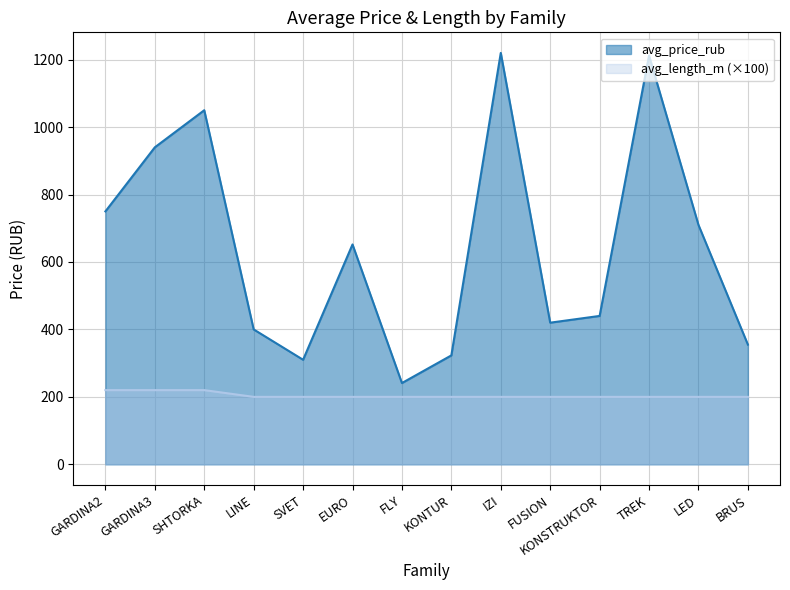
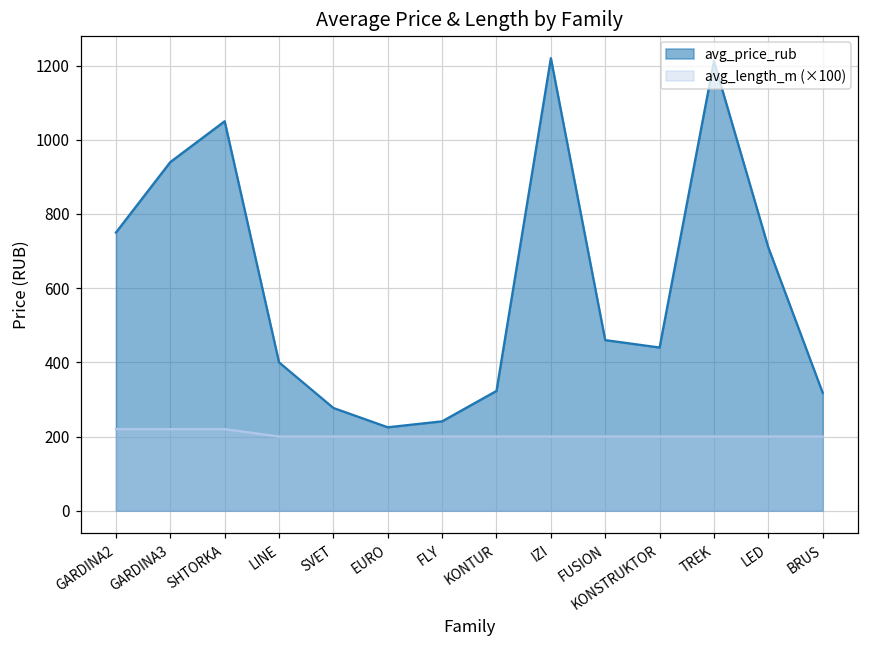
  {
    "avg_price_rub": {
      "GARDINA2": 750,
      "GARDINA3": 940,
      "SHTORKA": 1050,
      "LINE": 400,
-     "SVET": 310,
-     "EURO": 650,
+     "SVET": 280,
+     "EURO": 230,
      "FLY": 240,
      "KONTUR": 320,
      "IZI": 1220,
-     "FUSION": 420,
+     "FUSION": 460,
      "KONSTRUKTOR": 440,
      "LED": 710,
-     "BRUS": 360
+     "BRUS": 320
    },
    "avg_length_m (×100)": {
      "GARDINA2": 220,
      "GARDINA3": 220,
      "SHTORKA": 220,
      "LINE": 200,
      "SVET": 200,
      "EURO": 200,
      "FLY": 200,
      "KONTUR": 200,
      "IZI": 200,
      "FUSION": 200,
      "KONSTRUKTOR": 200,
      "TREK": 200,
      "LED": 200,
      "BRUS": 200
    }
  }
